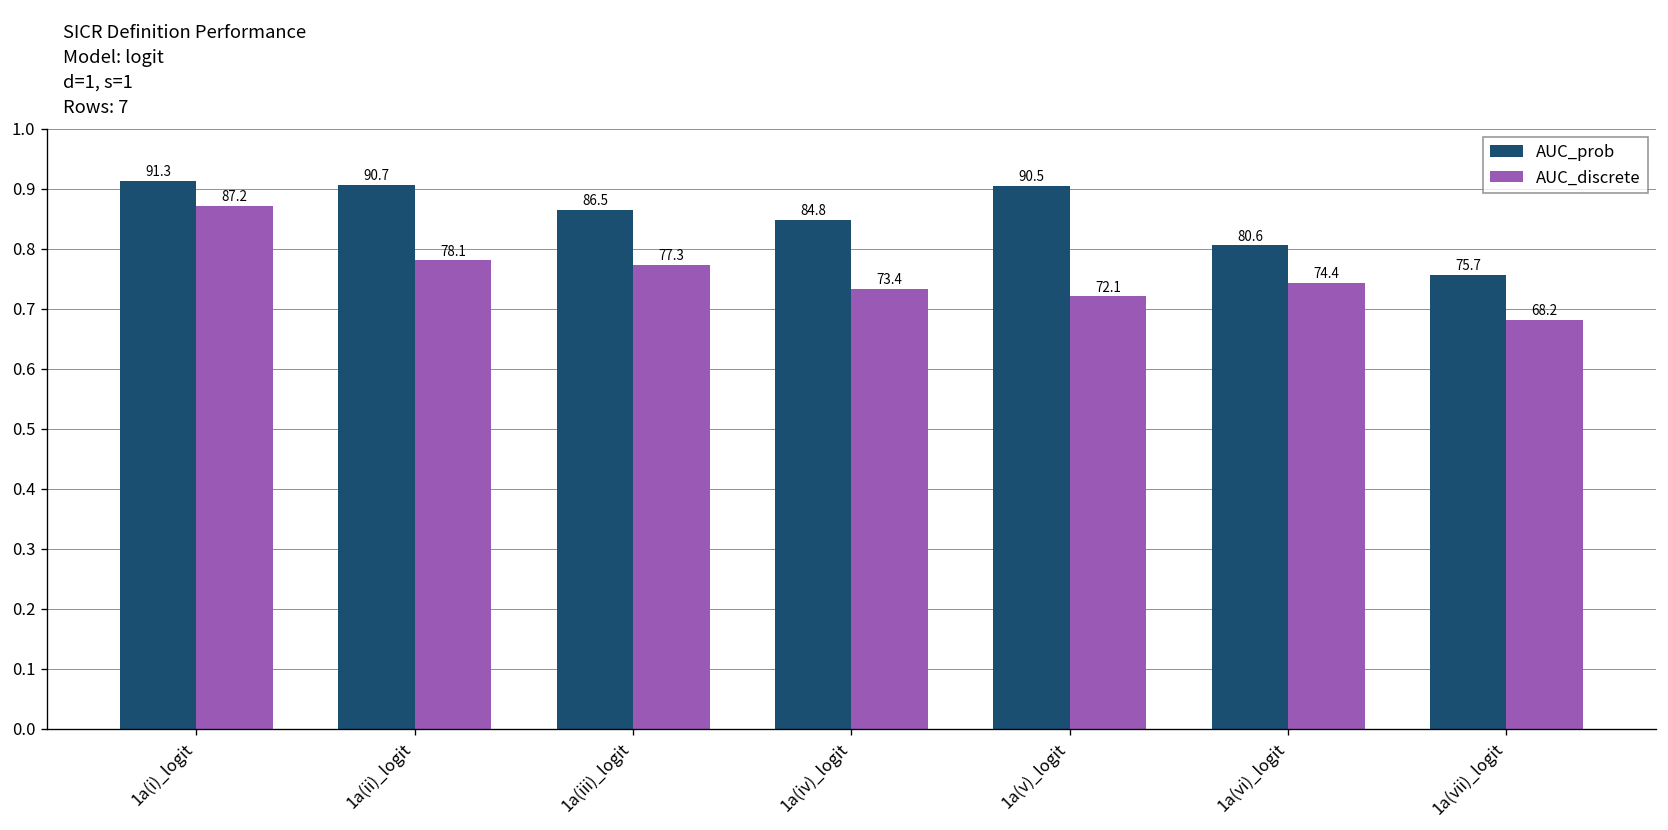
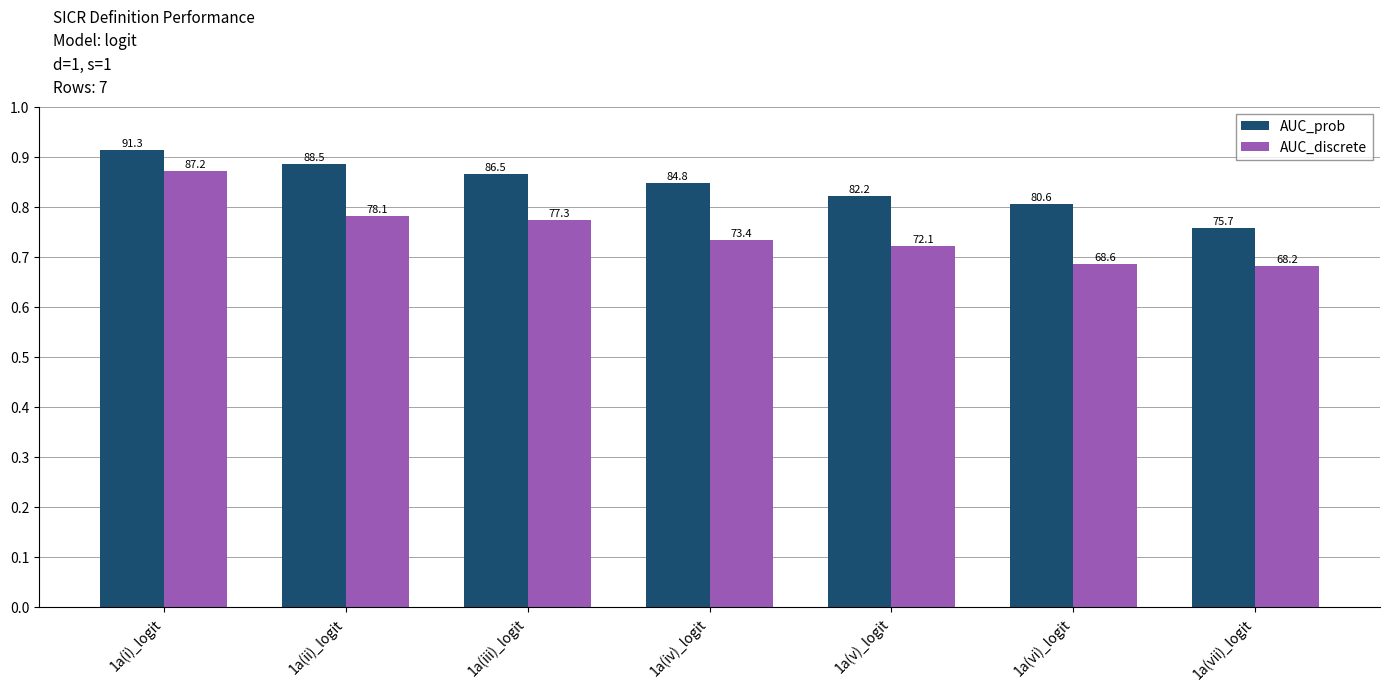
  {
    "AUC_prob": {
      "1a(i)_logit": 91.3,
-     "1a(ii)_logit": 90.7,
+     "1a(ii)_logit": 88.5,
      "1a(iii)_logit": 86.5,
      "1a(iv)_logit": 84.8,
-     "1a(v)_logit": 90.5,
+     "1a(v)_logit": 82.2,
      "1a(vi)_logit": 80.6,
      "1a(vii)_logit": 75.7
    },
    "AUC_discrete": {
      "1a(i)_logit": 87.2,
      "1a(ii)_logit": 78.1,
      "1a(iii)_logit": 77.3,
      "1a(iv)_logit": 73.4,
      "1a(v)_logit": 72.1,
-     "1a(vi)_logit": 74.4,
+     "1a(vi)_logit": 68.6,
      "1a(vii)_logit": 68.2
    }
  }
